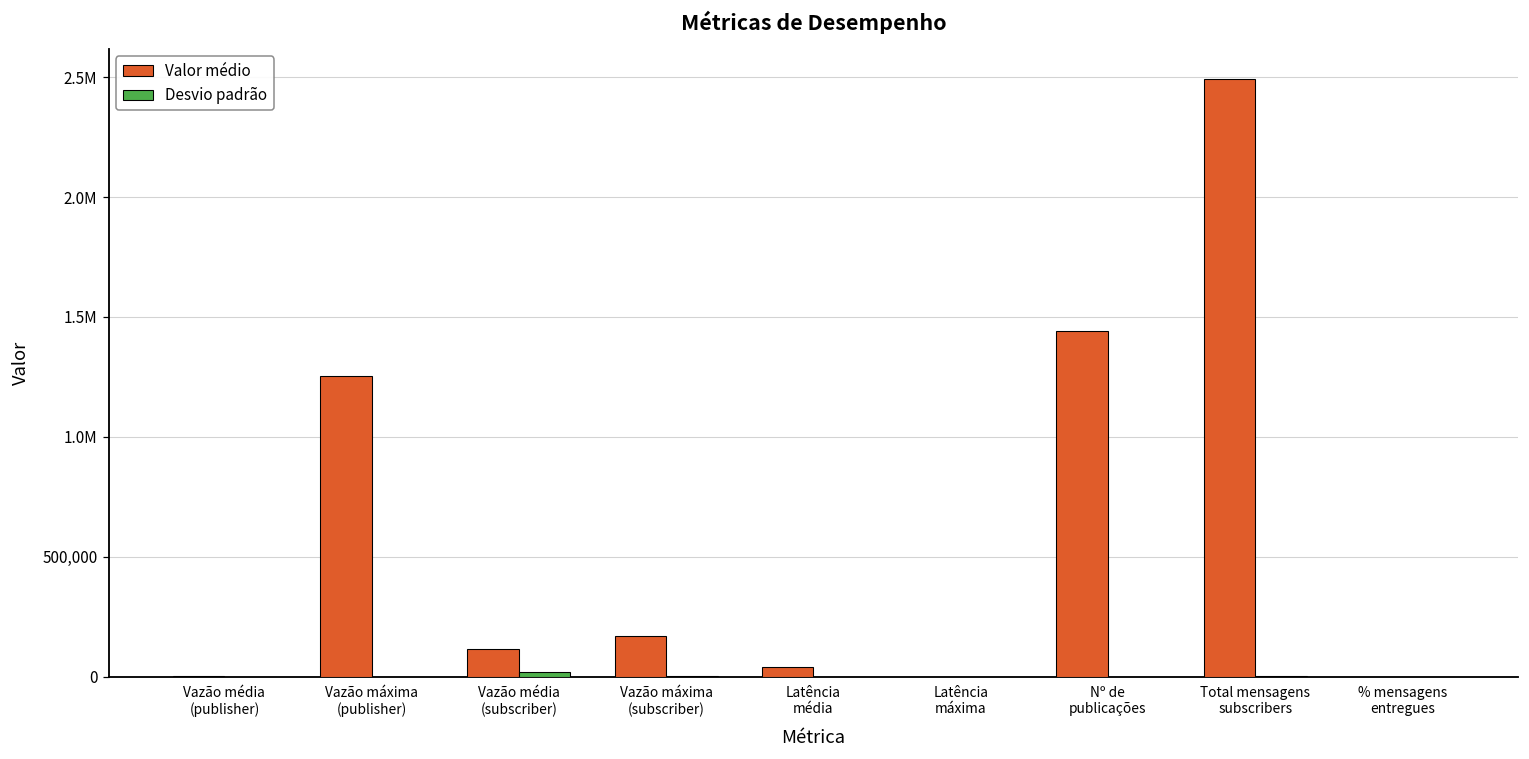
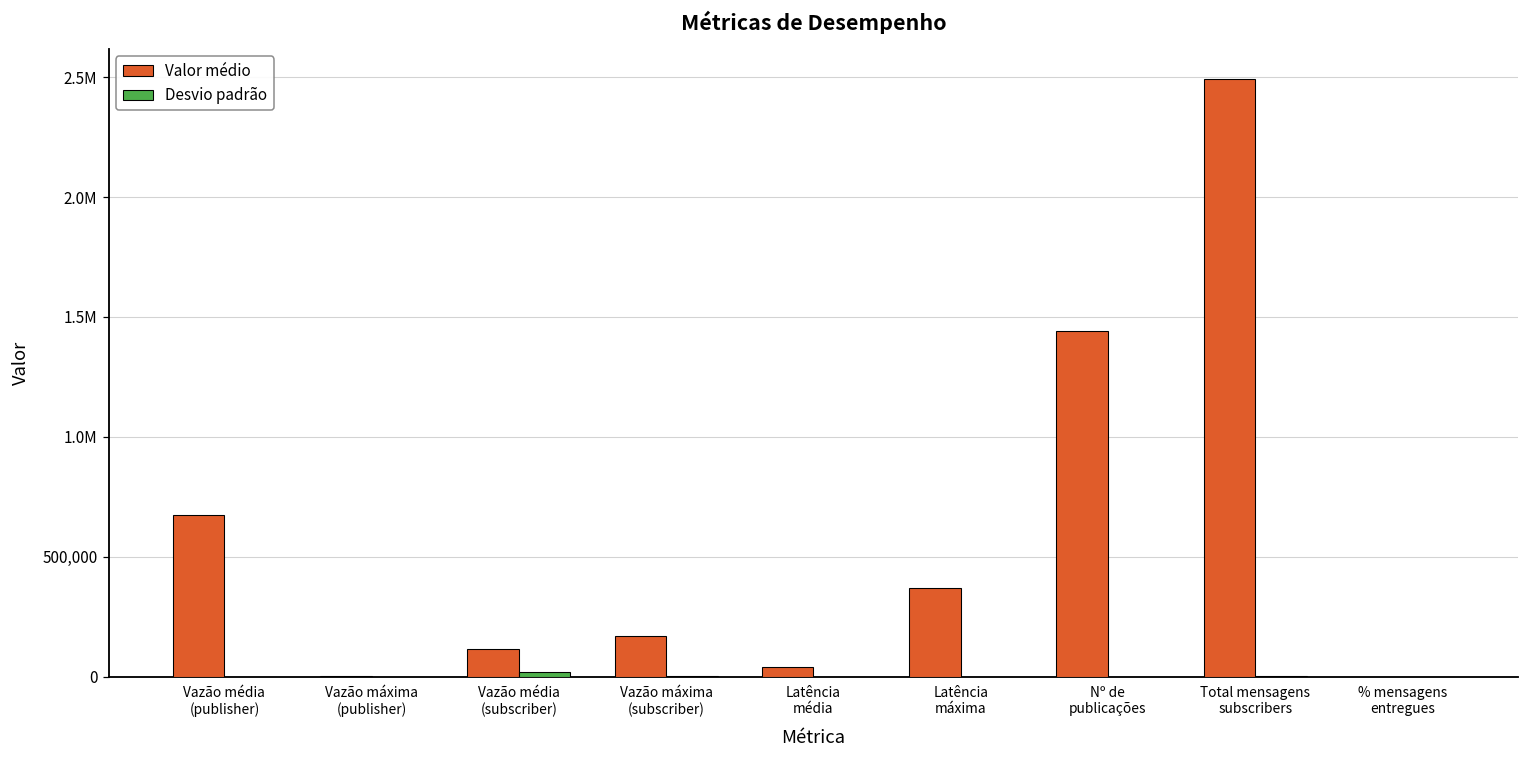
  {
    "Valor médio": {
-     "Vazão média (publisher)": "0",
-     "Vazão máxima (publisher)": "1,250,000",
+     "Vazão média (publisher)": "670,000",
+     "Vazão máxima (publisher)": "10,000",
      "Vazão média (subscriber)": "120,000",
      "Vazão máxima (subscriber)": "170,000",
      "Latência média": "40,000",
-     "Latência máxima": "0",
+     "Latência máxima": "370,000",
      "Nº de publicações": "1,440,000",
      "Total mensagens subscribers": "2,490,000"
    },
    "Desvio padrão": {
      "Vazão média (subscriber)": "20,000",
      "Nº de publicações": "0"
    }
  }
